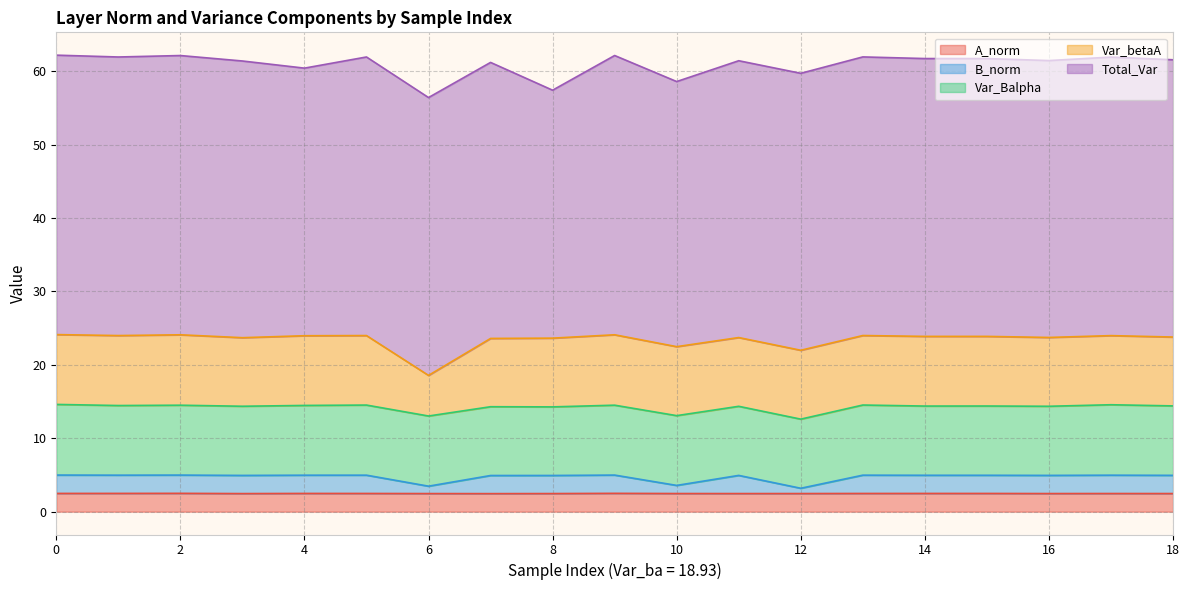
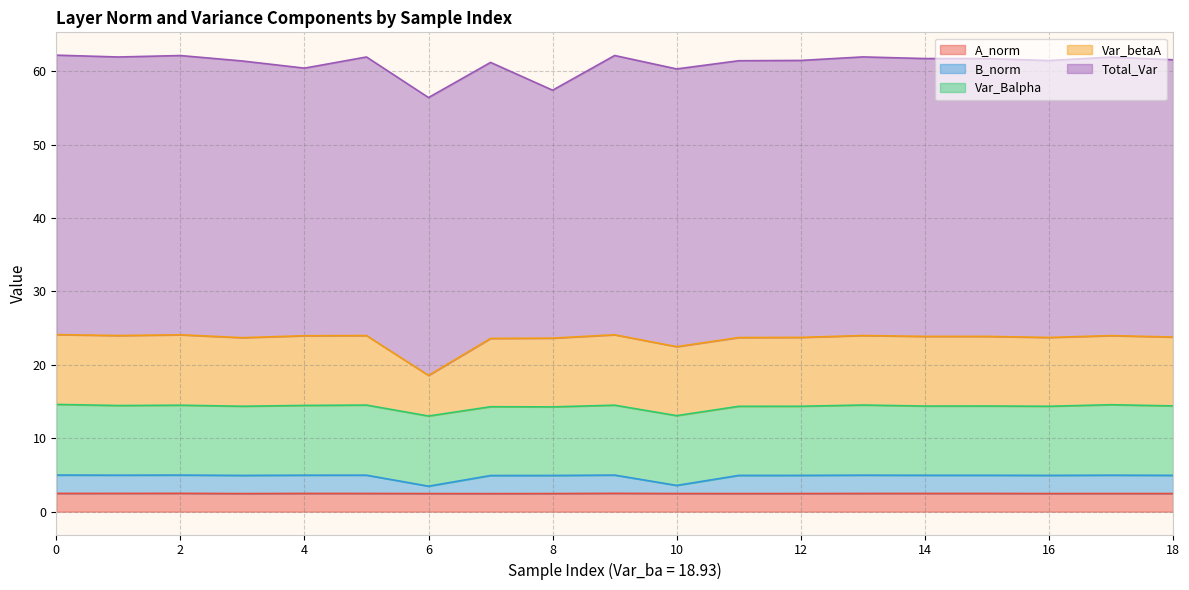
  {
    "A_norm": {
      "0": 2,
      "2": 2,
      "4": 2,
      "6": 2,
      "8": 2,
      "10": 2,
      "12": 2,
      "14": 2,
      "16": 2,
      "18": 2
    },
    "B_norm": {
      "0": 3,
      "2": 2,
      "4": 2,
      "6": 1,
      "8": 2,
      "10": 1,
-     "12": 1,
+     "12": 2,
      "14": 2,
      "16": 2,
      "18": 2
    },
    "Var_Balpha": {
      "0": 10,
      "2": 10,
      "4": 10,
      "6": 10,
      "8": 9,
      "10": 10,
      "12": 9,
      "14": 9,
      "16": 9,
      "18": 9
    },
    "Var_betaA": {
      "0": 10,
      "2": 10,
      "4": 9,
      "6": 6,
      "8": 9,
      "10": 9,
      "12": 9,
      "14": 9,
      "16": 9,
      "18": 9
    },
    "Total_Var": {
      "0": 38,
      "2": 38,
      "4": 36,
      "6": 38,
      "8": 34,
-     "10": 36,
+     "10": 38,
      "12": 38,
      "14": 38,
      "18": 38
    }
  }
